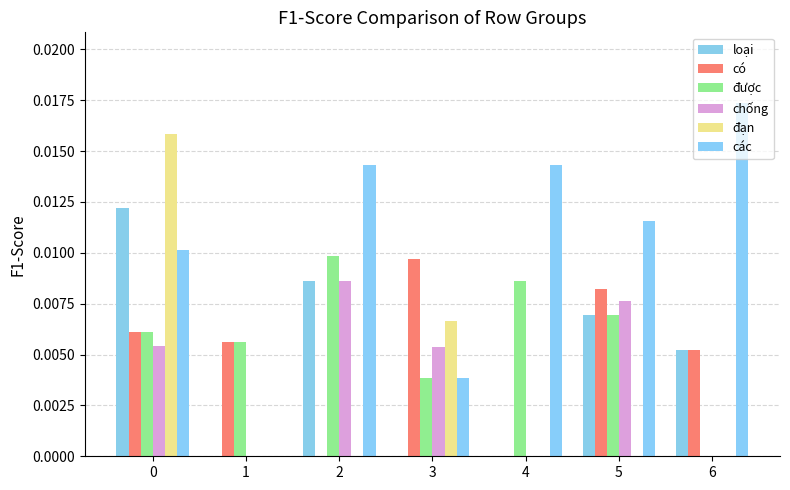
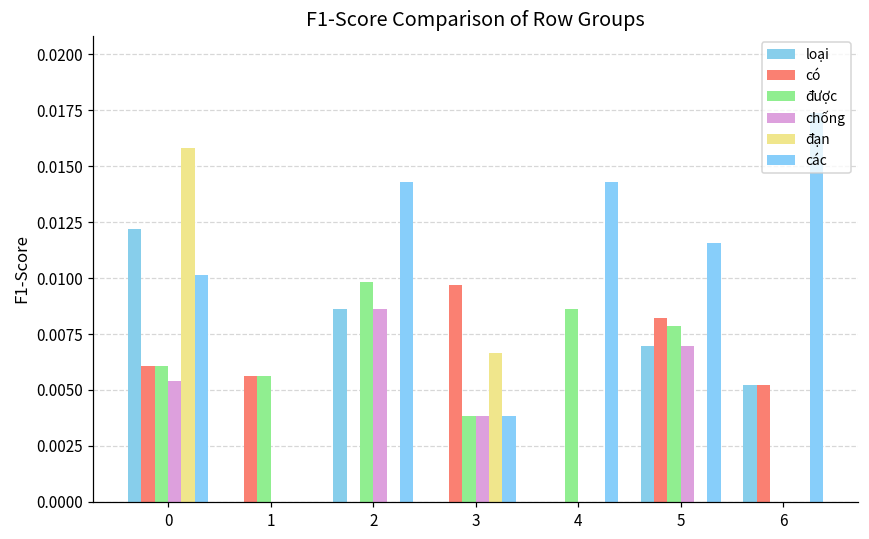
  {
    "có": {
      "0": 0.0061,
      "1": 0.0056,
      "2": 0.0000,
      "3": 0.0097,
      "4": 0.0000,
      "5": 0.0082,
      "6": 0.0052
    },
    "được": {
      "0": 0.0061,
      "1": 0.0056,
      "2": 0.0098,
      "3": 0.0038,
      "4": 0.0086,
-     "5": 0.0070,
+     "5": 0.0079,
      "6": 0.0000
    },
    "chống": {
      "0": 0.0054,
      "1": 0.0000,
      "2": 0.0086,
-     "3": 0.0054,
+     "3": 0.0038,
      "4": 0.0000,
-     "5": 0.0076,
+     "5": 0.0070,
      "6": 0.0000
    },
    "đạn": {
      "0": 0.0158,
      "1": 0.0000,
      "2": 0.0000,
      "3": 0.0067,
      "4": 0.0000,
      "5": 0.0000,
      "6": 0.0000
    }
  }
